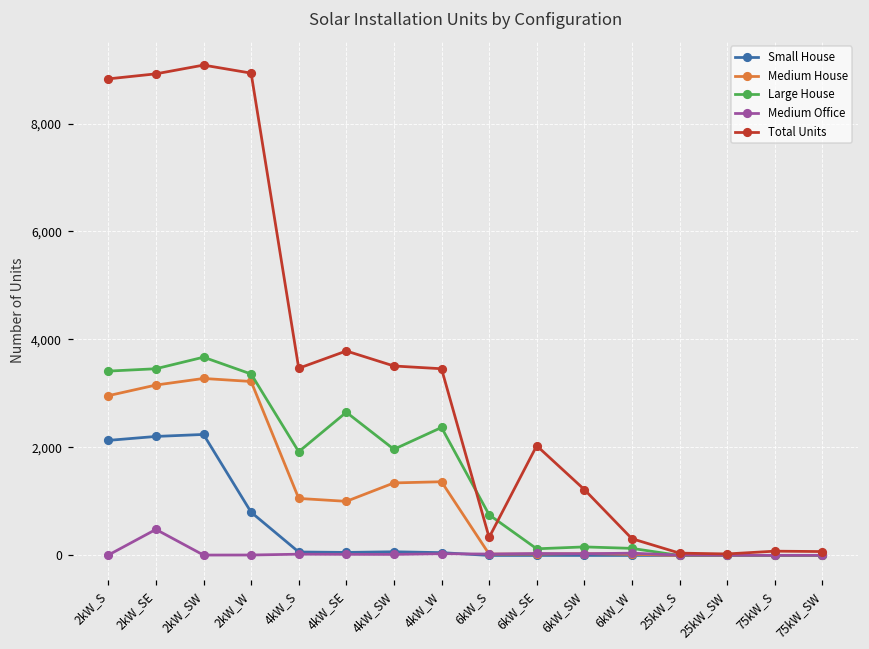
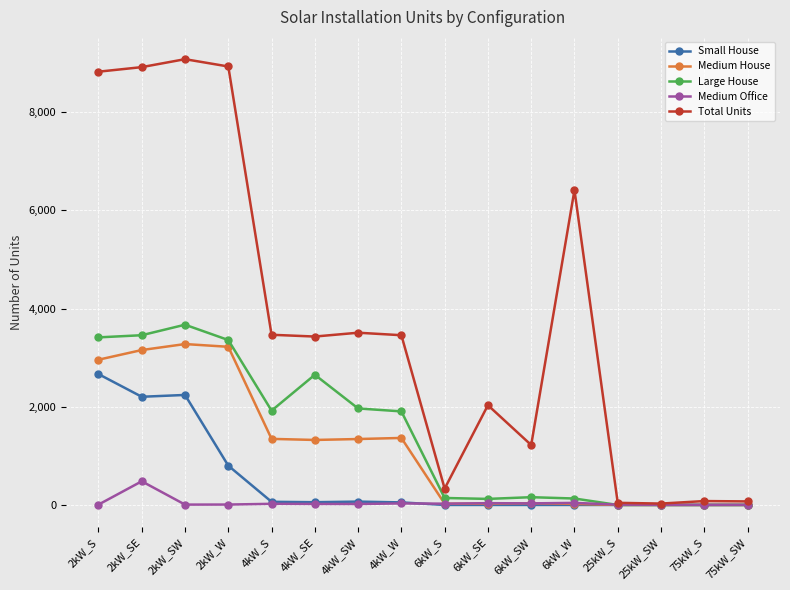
  {
    "Small House": {
-     "2kW_S": "2,100",
+     "2kW_S": "2,700",
      "2kW_SE": "2,200",
      "2kW_SW": "2,200",
      "2kW_W": "800"
    },
    "Medium House": {
      "2kW_S": "3,000",
      "2kW_SE": "3,200",
      "2kW_SW": "3,300",
      "2kW_W": "3,200",
-     "4kW_S": "1,100",
-     "4kW_SE": "1,000",
+     "4kW_S": "1,300",
+     "4kW_SE": "1,300",
      "4kW_SW": "1,300",
      "4kW_W": "1,400"
    },
    "Large House": {
      "2kW_S": "3,400",
      "2kW_SE": "3,500",
      "2kW_SW": "3,700",
      "2kW_W": "3,400",
      "4kW_S": "1,900",
      "4kW_SE": "2,700",
      "4kW_SW": "2,000",
-     "4kW_W": "2,400",
-     "6kW_S": "800",
+     "4kW_W": "1,900",
+     "6kW_S": "100",
      "6kW_SE": "100",
      "6kW_SW": "200",
      "6kW_W": "100"
    },
    "Medium Office": {
      "2kW_S": "0",
      "2kW_SE": "500",
      "2kW_SW": "0",
      "2kW_W": "0"
    },
    "Total Units": {
      "2kW_S": "8,800",
      "2kW_SE": "8,900",
      "2kW_SW": "9,100",
      "2kW_W": "8,900",
      "4kW_S": "3,500",
-     "4kW_SE": "3,800",
+     "4kW_SE": "3,400",
      "4kW_SW": "3,500",
      "4kW_W": "3,500",
      "6kW_S": "300",
      "6kW_SE": "2,000",
      "6kW_SW": "1,200",
-     "6kW_W": "300",
+     "6kW_W": "6,400",
      "75kW_S": "100",
      "75kW_SW": "100"
    }
  }
